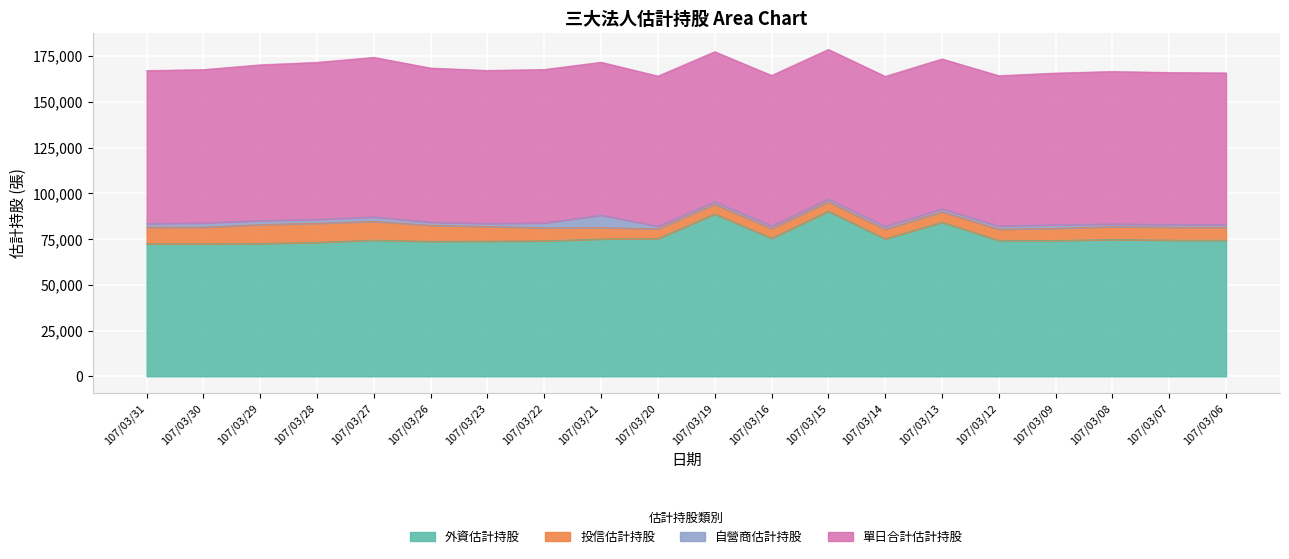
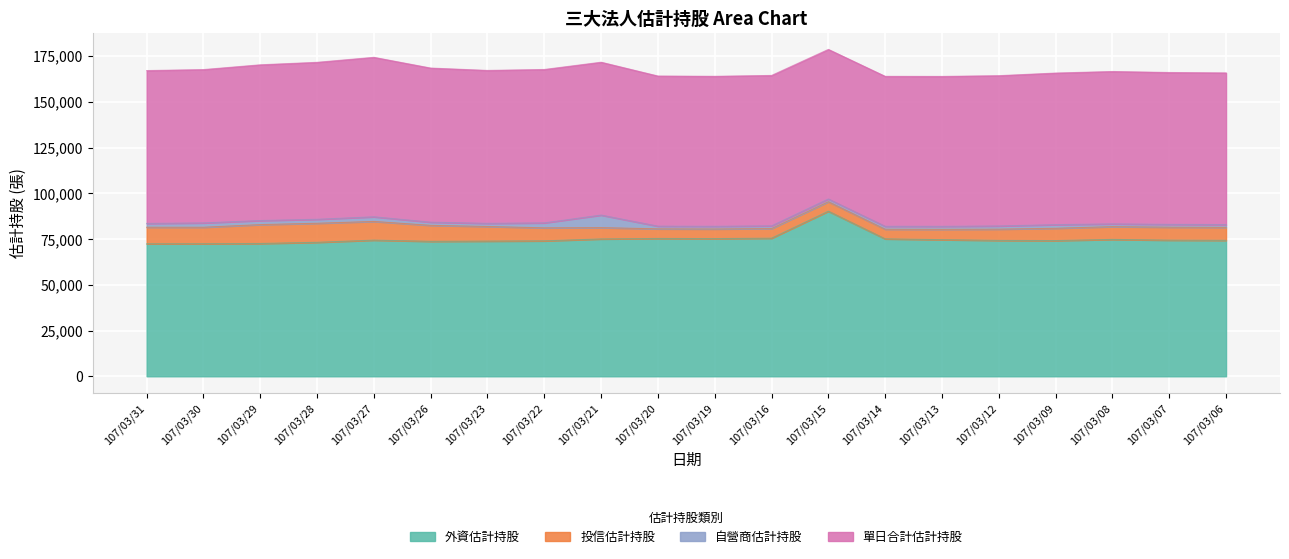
  {
    "外資估計持股": {
      "107/03/31": "72,000",
      "107/03/30": "72,000",
      "107/03/29": "73,000",
      "107/03/28": "73,000",
      "107/03/27": "74,000",
      "107/03/26": "74,000",
      "107/03/23": "74,000",
      "107/03/22": "74,000",
      "107/03/21": "75,000",
      "107/03/20": "75,000",
-     "107/03/19": "89,000",
+     "107/03/19": "75,000",
      "107/03/16": "75,000",
      "107/03/15": "90,000",
      "107/03/14": "75,000",
-     "107/03/13": "84,000",
+     "107/03/13": "75,000",
      "107/03/12": "74,000",
      "107/03/09": "74,000",
      "107/03/08": "75,000",
      "107/03/07": "74,000",
      "107/03/06": "74,000"
    },
    "投信估計持股": {
      "107/03/31": "9,000",
      "107/03/30": "9,000",
      "107/03/29": "10,000",
      "107/03/28": "10,000",
      "107/03/27": "10,000",
      "107/03/26": "9,000",
      "107/03/23": "8,000",
      "107/03/22": "7,000",
      "107/03/21": "6,000",
      "107/03/20": "5,000",
      "107/03/19": "5,000",
      "107/03/16": "5,000",
      "107/03/15": "5,000",
      "107/03/14": "5,000",
      "107/03/13": "6,000",
      "107/03/12": "6,000",
      "107/03/09": "7,000",
      "107/03/08": "7,000",
      "107/03/07": "7,000",
      "107/03/06": "7,000"
    },
    "自營商估計持股": {
      "107/03/31": "2,000",
      "107/03/30": "2,000",
      "107/03/29": "2,000",
      "107/03/28": "2,000",
      "107/03/27": "3,000",
      "107/03/26": "2,000",
      "107/03/23": "2,000",
      "107/03/22": "3,000",
      "107/03/21": "7,000",
      "107/03/20": "1,000",
      "107/03/19": "1,000",
      "107/03/16": "1,000",
      "107/03/15": "1,000",
      "107/03/14": "2,000",
      "107/03/13": "2,000",
      "107/03/12": "2,000",
      "107/03/09": "2,000",
      "107/03/08": "2,000",
      "107/03/07": "2,000",
      "107/03/06": "2,000"
    },
    "單日合計估計持股": {
      "107/03/31": "84,000",
      "107/03/30": "84,000",
      "107/03/29": "85,000",
      "107/03/28": "86,000",
      "107/03/27": "87,000",
      "107/03/26": "84,000",
      "107/03/23": "84,000",
      "107/03/22": "84,000",
      "107/03/21": "84,000",
      "107/03/20": "82,000",
      "107/03/19": "82,000",
      "107/03/16": "82,000",
      "107/03/15": "82,000",
      "107/03/14": "82,000",
      "107/03/13": "82,000",
      "107/03/12": "82,000",
      "107/03/09": "83,000",
      "107/03/08": "83,000",
      "107/03/07": "83,000",
      "107/03/06": "83,000"
    }
  }
